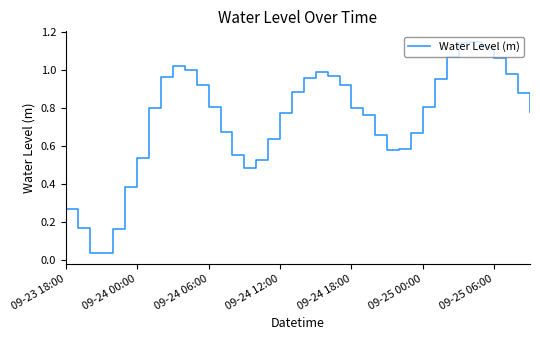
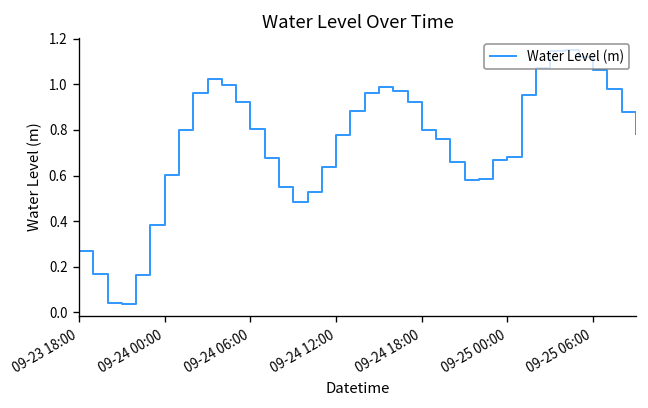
  {
    "09-23 18:00": 0.27,
-   "09-24 00:00": 0.54,
+   "09-24 00:00": 0.60,
    "09-24 06:00": 0.81,
    "09-24 12:00": 0.78,
    "09-24 18:00": 0.80,
-   "09-25 00:00": 0.81,
+   "09-25 00:00": 0.68,
    "09-25 06:00": 1.06
  }
